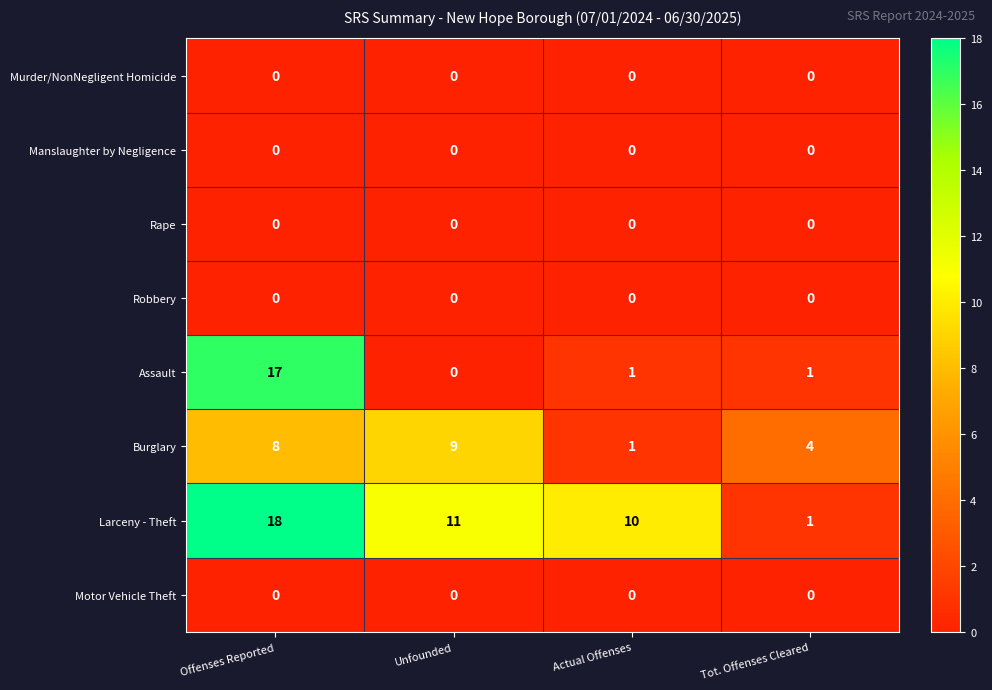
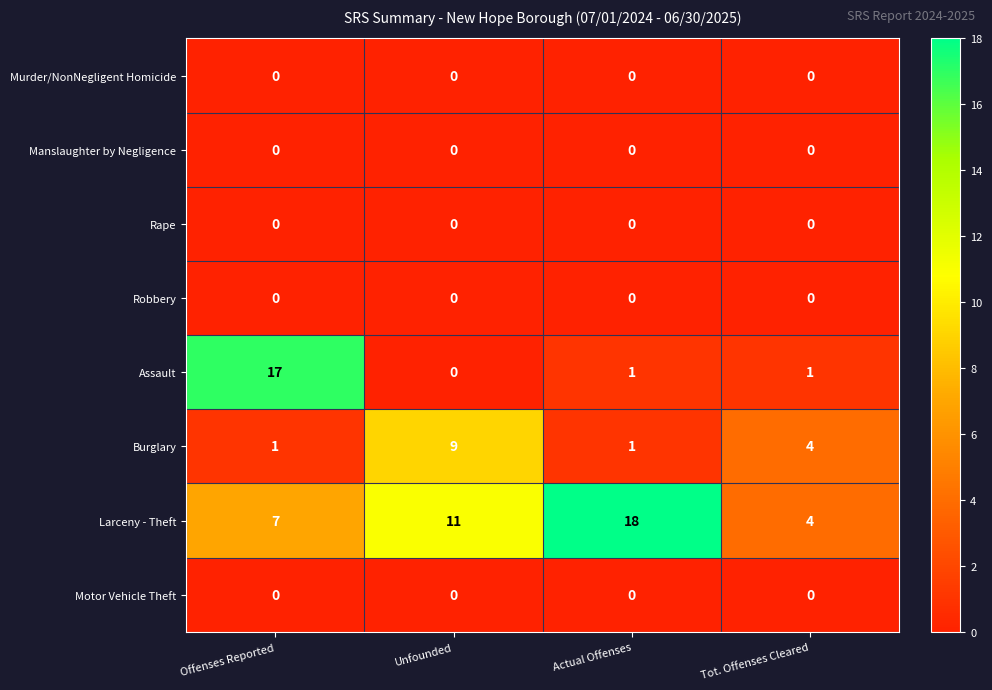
  {
    "Murder/NonNegligent Homicide": {
      "Offenses Reported": 0,
      "Unfounded": 0,
      "Actual Offenses": 0,
      "Tot. Offenses Cleared": 0
    },
    "Manslaughter by Negligence": {
      "Offenses Reported": 0,
      "Unfounded": 0,
      "Actual Offenses": 0,
      "Tot. Offenses Cleared": 0
    },
    "Rape": {
      "Offenses Reported": 0,
      "Unfounded": 0,
      "Actual Offenses": 0,
      "Tot. Offenses Cleared": 0
    },
    "Robbery": {
      "Offenses Reported": 0,
      "Unfounded": 0,
      "Actual Offenses": 0,
      "Tot. Offenses Cleared": 0
    },
    "Assault": {
      "Offenses Reported": 17,
      "Unfounded": 0,
      "Actual Offenses": 1,
      "Tot. Offenses Cleared": 1
    },
    "Burglary": {
-     "Offenses Reported": 8,
+     "Offenses Reported": 1,
      "Unfounded": 9,
      "Actual Offenses": 1,
      "Tot. Offenses Cleared": 4
    },
    "Larceny - Theft": {
-     "Offenses Reported": 18,
+     "Offenses Reported": 7,
      "Unfounded": 11,
-     "Actual Offenses": 10,
-     "Tot. Offenses Cleared": 1
+     "Actual Offenses": 18,
+     "Tot. Offenses Cleared": 4
    },
    "Motor Vehicle Theft": {
      "Offenses Reported": 0,
      "Unfounded": 0,
      "Actual Offenses": 0,
      "Tot. Offenses Cleared": 0
    }
  }
